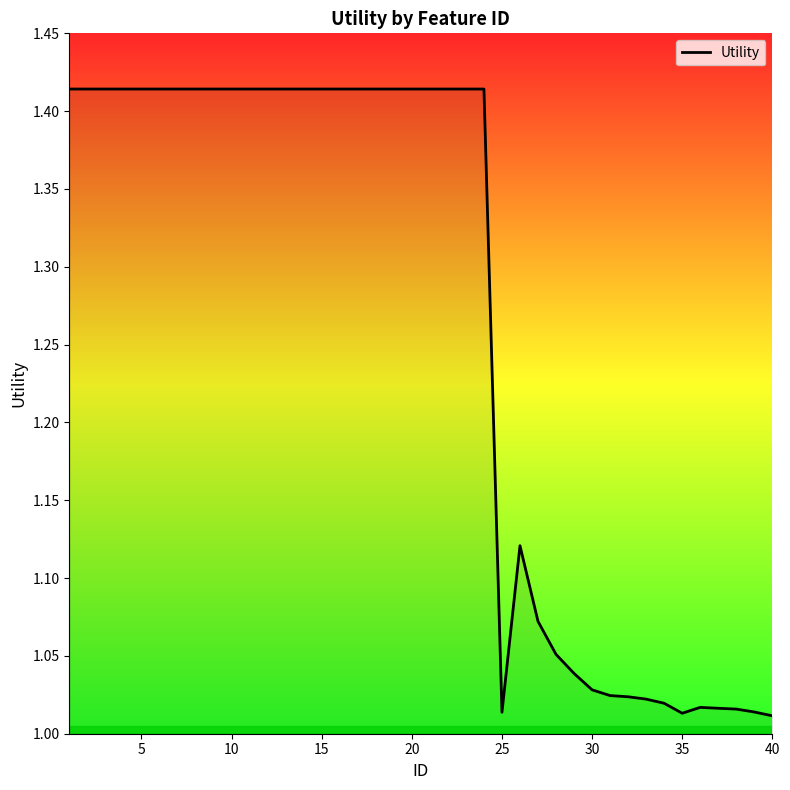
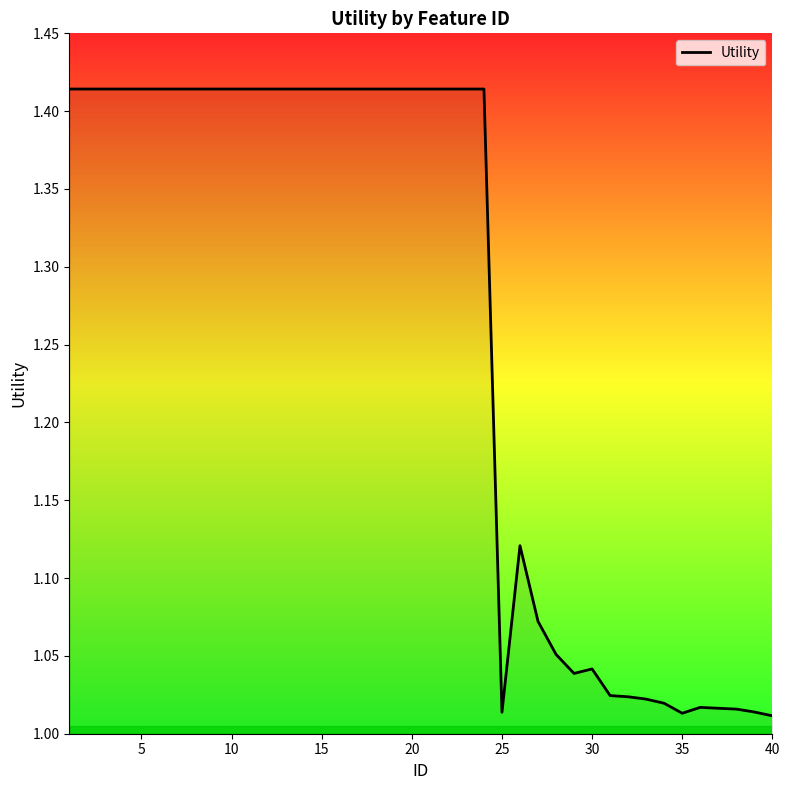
  {
    "5": 1.414,
    "10": 1.414,
    "15": 1.414,
    "20": 1.414,
    "25": 1.014,
-   "30": 1.028,
+   "30": 1.042,
    "35": 1.013,
    "40": 1.012
  }
